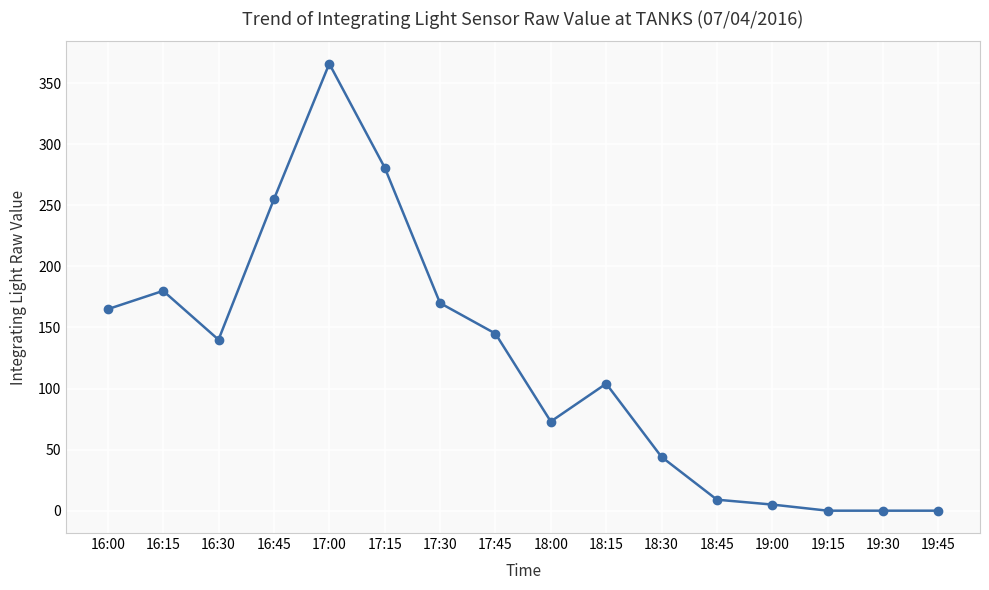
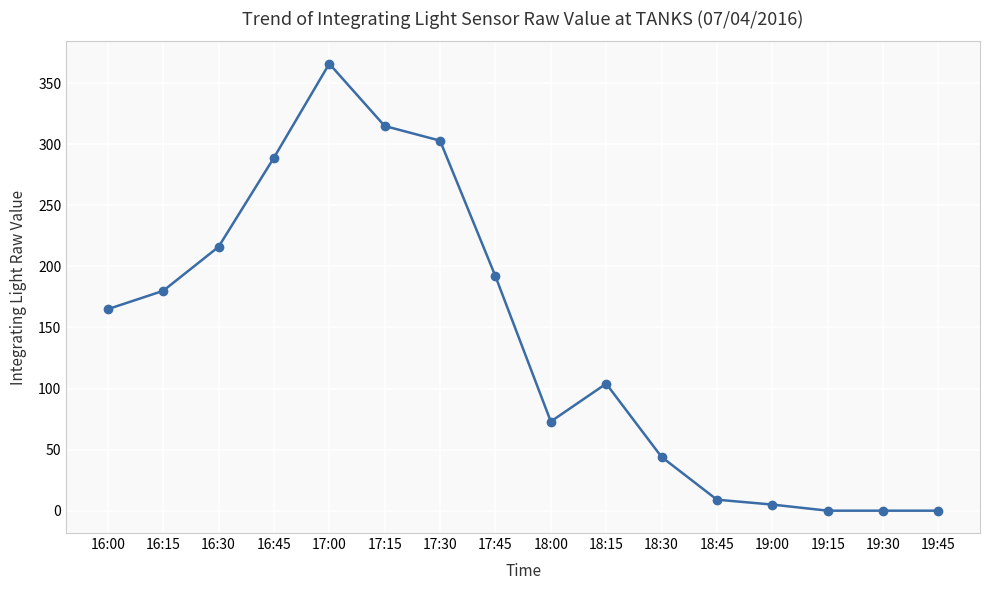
  {
    "16:00": 165,
    "16:15": 180,
-   "16:30": 140,
-   "16:45": 255,
+   "16:30": 216,
+   "16:45": 289,
    "17:00": 366,
-   "17:15": 281,
-   "17:30": 170,
-   "17:45": 145,
+   "17:15": 315,
+   "17:30": 303,
+   "17:45": 192,
    "18:00": 73,
    "18:15": 104,
    "18:30": 44,
    "18:45": 9,
    "19:00": 5,
    "19:15": 0,
    "19:30": 0,
    "19:45": 0
  }
